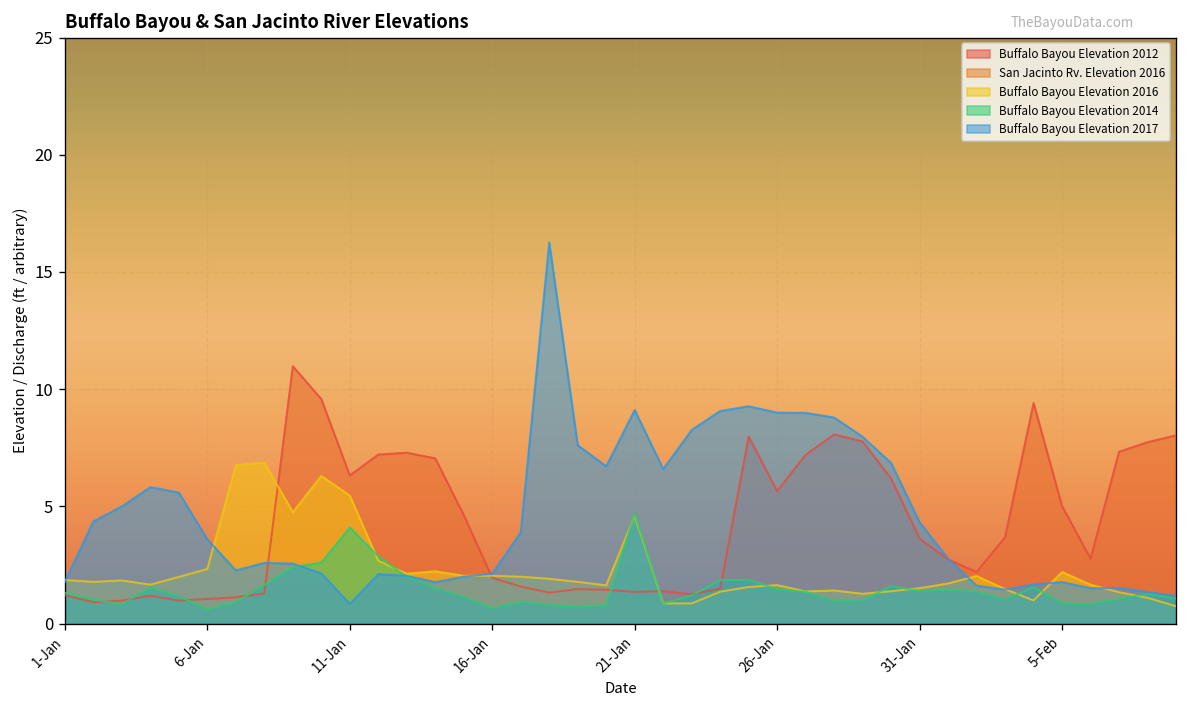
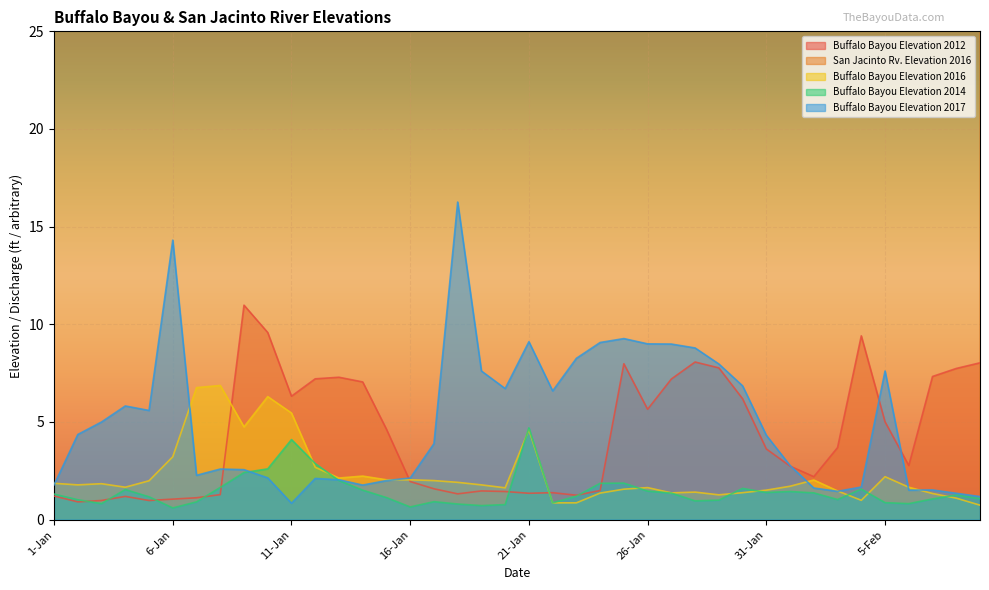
  {
    "Buffalo Bayou Elevation 2016": {
-     "6-Jan": 2.3,
+     "6-Jan": 3.2,
      "11-Jan": 5.5,
      "26-Jan": 1.6,
      "5-Feb": 2.2
    },
    "Buffalo Bayou Elevation 2014": {
      "6-Jan": 0.6,
      "11-Jan": 4.1,
      "16-Jan": 0.7,
      "26-Jan": 1.5,
      "5-Feb": 0.9
    },
    "Buffalo Bayou Elevation 2017": {
-     "6-Jan": 3.6,
+     "6-Jan": 14.3,
      "11-Jan": 0.8,
      "21-Jan": 9.1,
      "26-Jan": 9.0,
      "31-Jan": 4.3,
-     "5-Feb": 1.8
+     "5-Feb": 7.6
    }
  }
